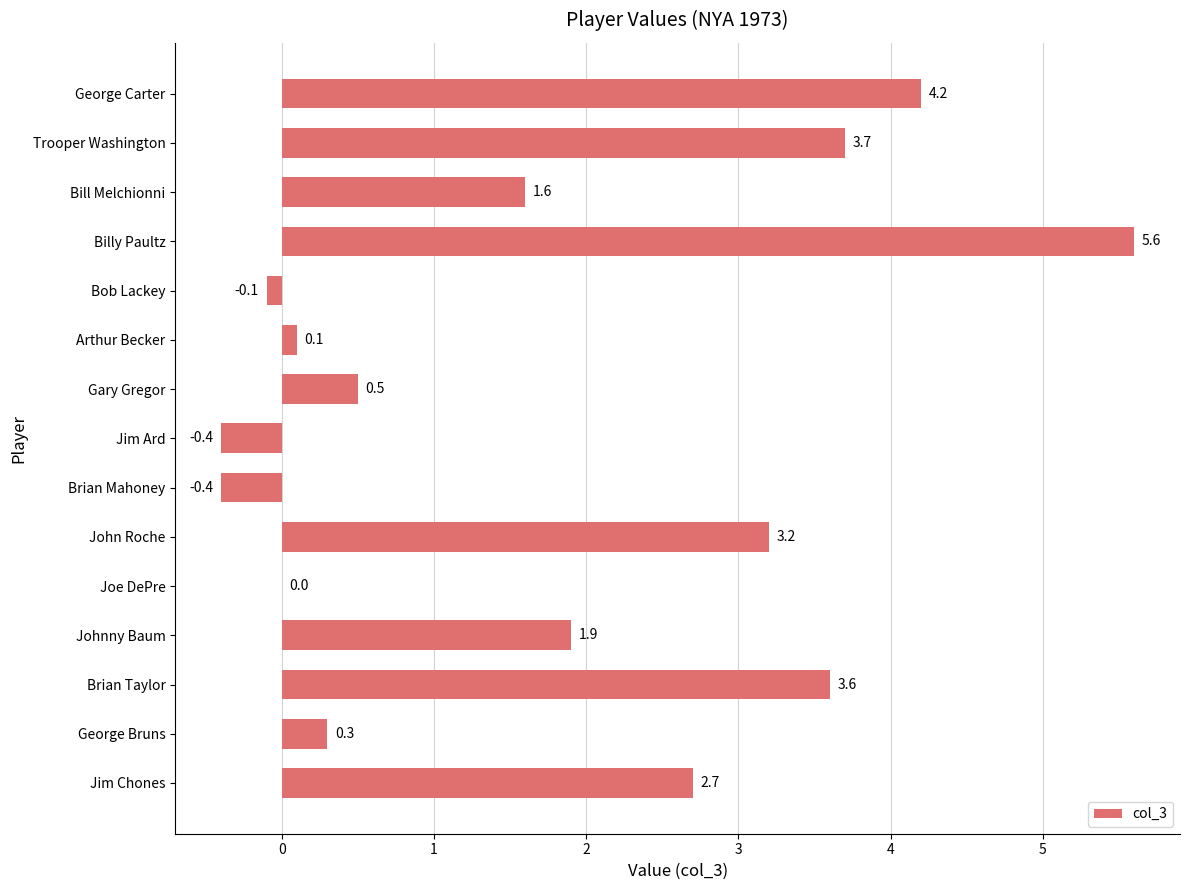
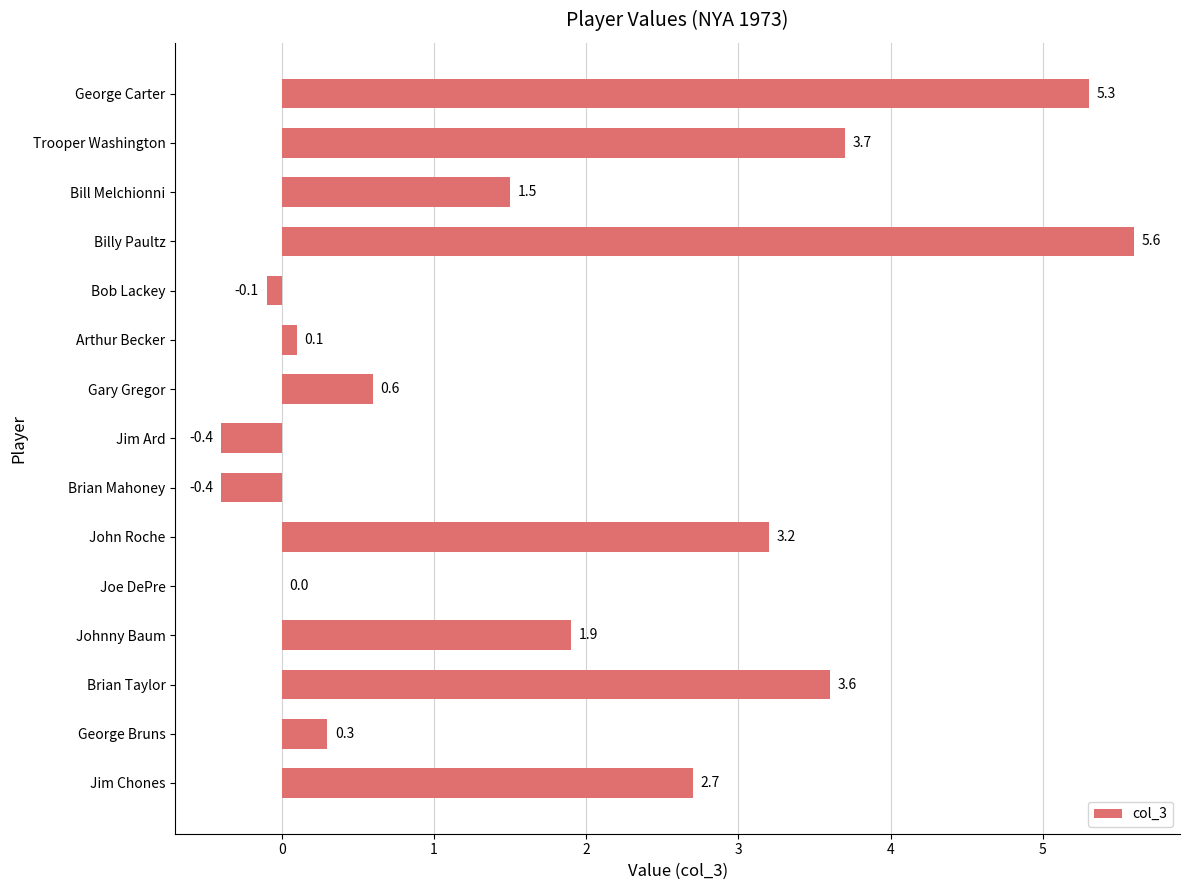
  {
-   "George Carter": 4.2,
+   "George Carter": 5.3,
    "Trooper Washington": 3.7,
-   "Bill Melchionni": 1.6,
+   "Bill Melchionni": 1.5,
    "Billy Paultz": 5.6,
    "Bob Lackey": -0.1,
    "Arthur Becker": 0.1,
-   "Gary Gregor": 0.5,
+   "Gary Gregor": 0.6,
    "Jim Ard": -0.4,
    "Brian Mahoney": -0.4,
    "John Roche": 3.2,
    "Joe DePre": 0.0,
    "Johnny Baum": 1.9,
    "Brian Taylor": 3.6,
    "George Bruns": 0.3,
    "Jim Chones": 2.7
  }
